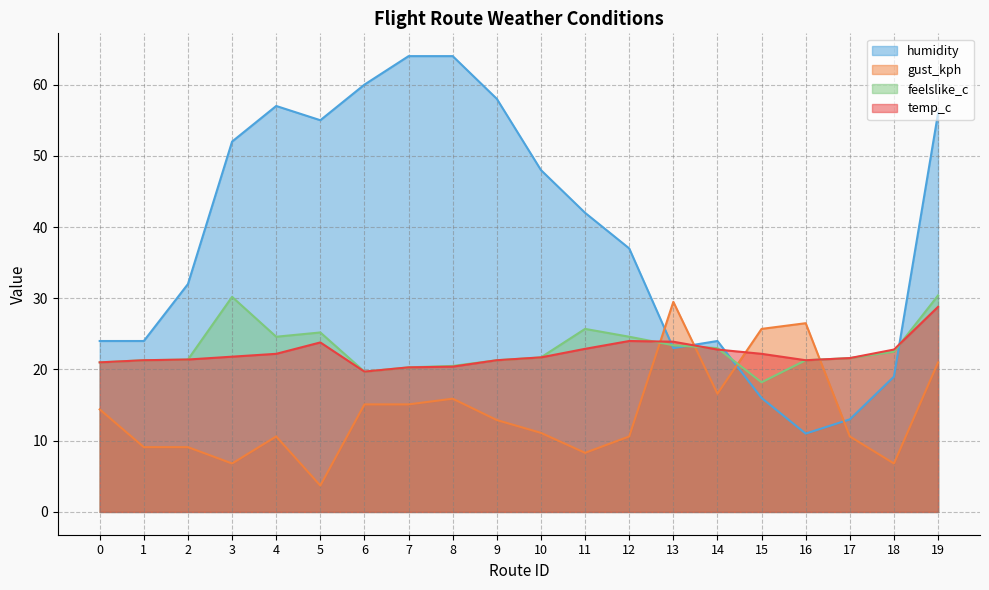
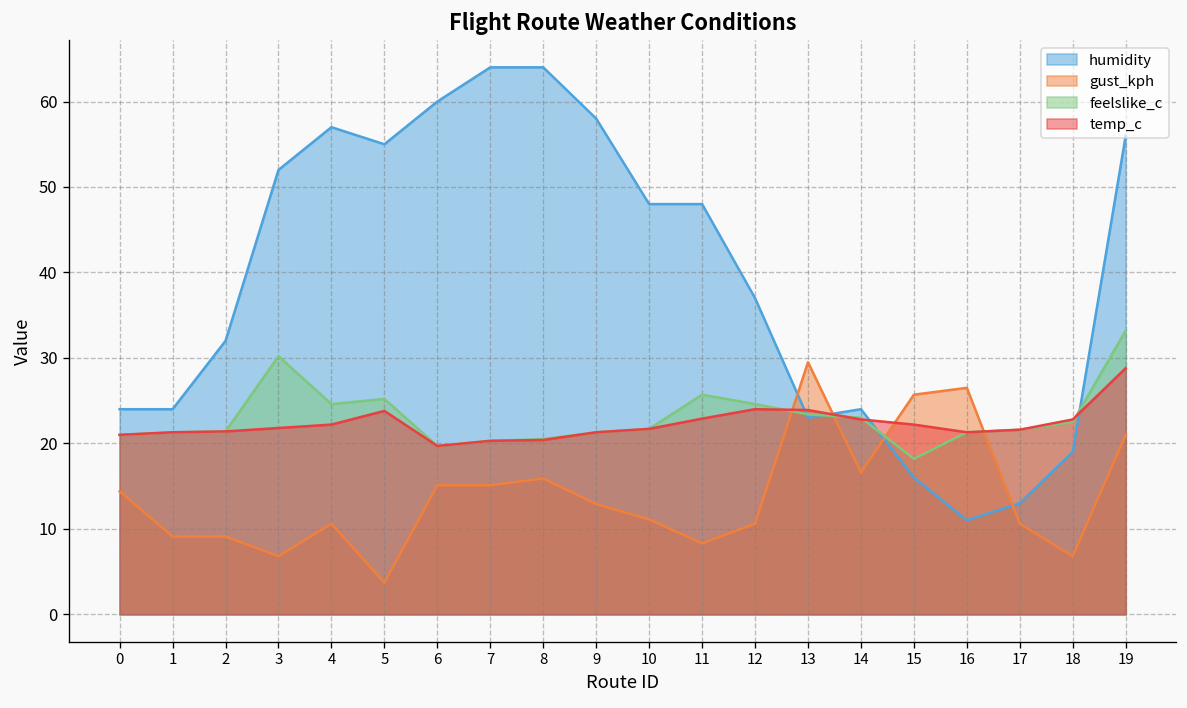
  {
    "humidity": {
      "0": 24,
      "1": 24,
      "2": 32,
      "3": 52,
      "4": 57,
      "5": 55,
      "6": 60,
      "7": 64,
      "8": 64,
      "9": 58,
      "10": 48,
-     "11": 42,
+     "11": 48,
      "12": 37,
      "13": 23,
      "14": 24,
      "15": 16,
      "16": 11,
      "17": 13,
      "18": 19
    },
    "feelslike_c": {
      "3": 30,
      "4": 25,
      "5": 25,
      "11": 26,
      "12": 25,
      "13": 23,
      "15": 18,
-     "19": 30
+     "19": 33
    }
  }
